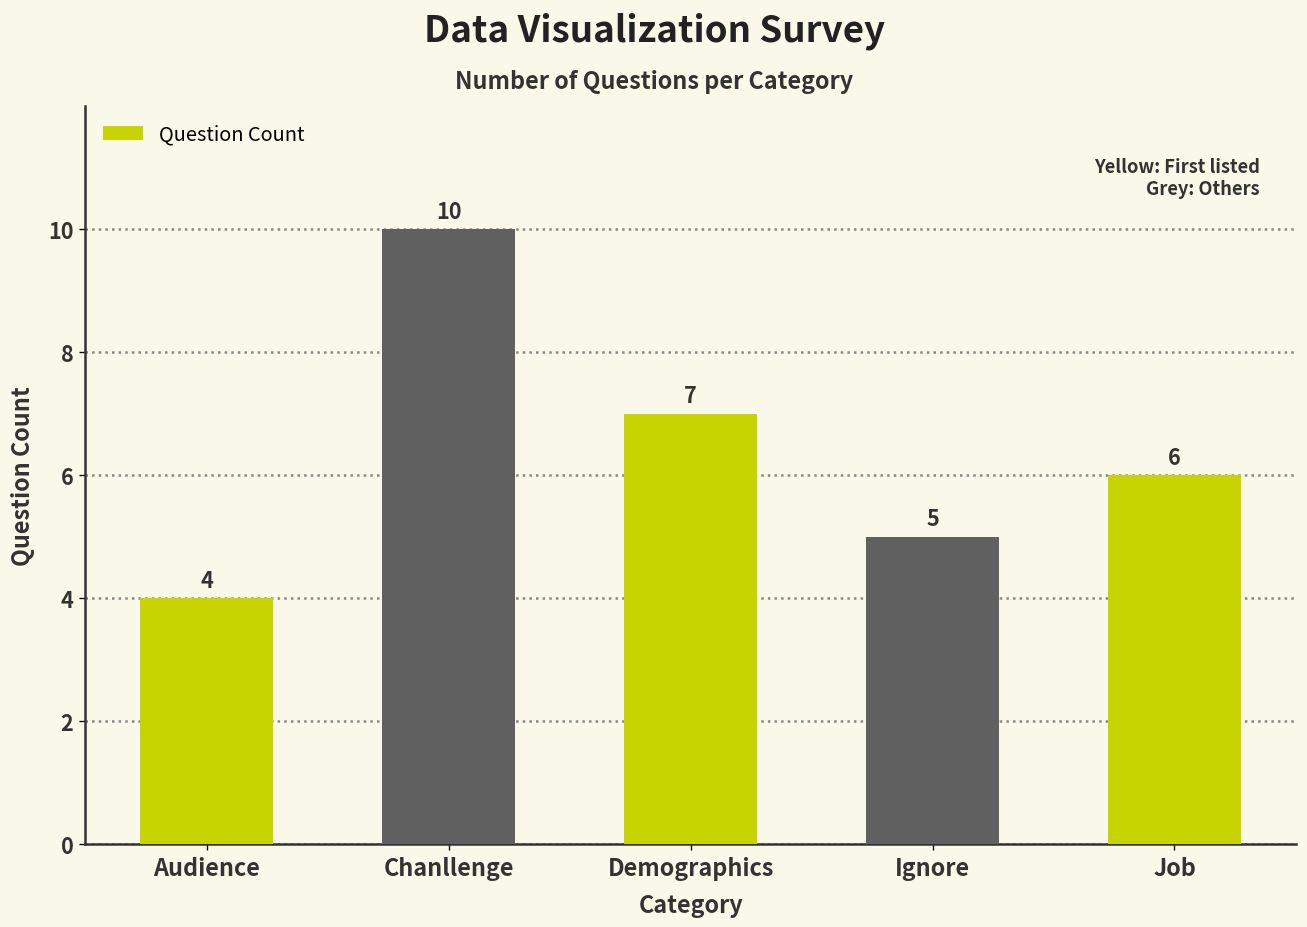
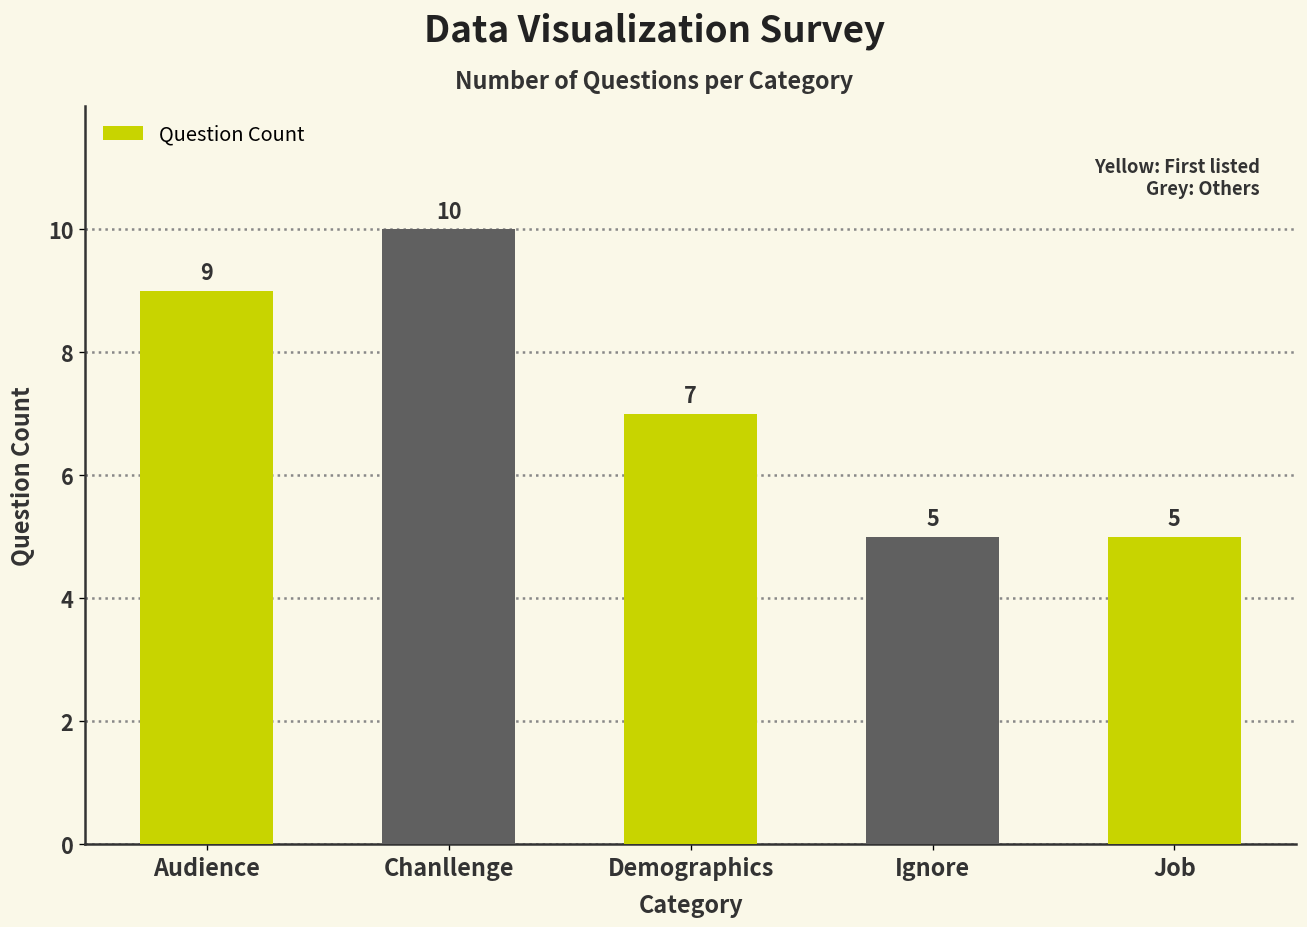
  {
-   "Audience": 4,
+   "Audience": 9,
    "Chanllenge": 10,
    "Demographics": 7,
    "Ignore": 5,
-   "Job": 6
+   "Job": 5
  }
